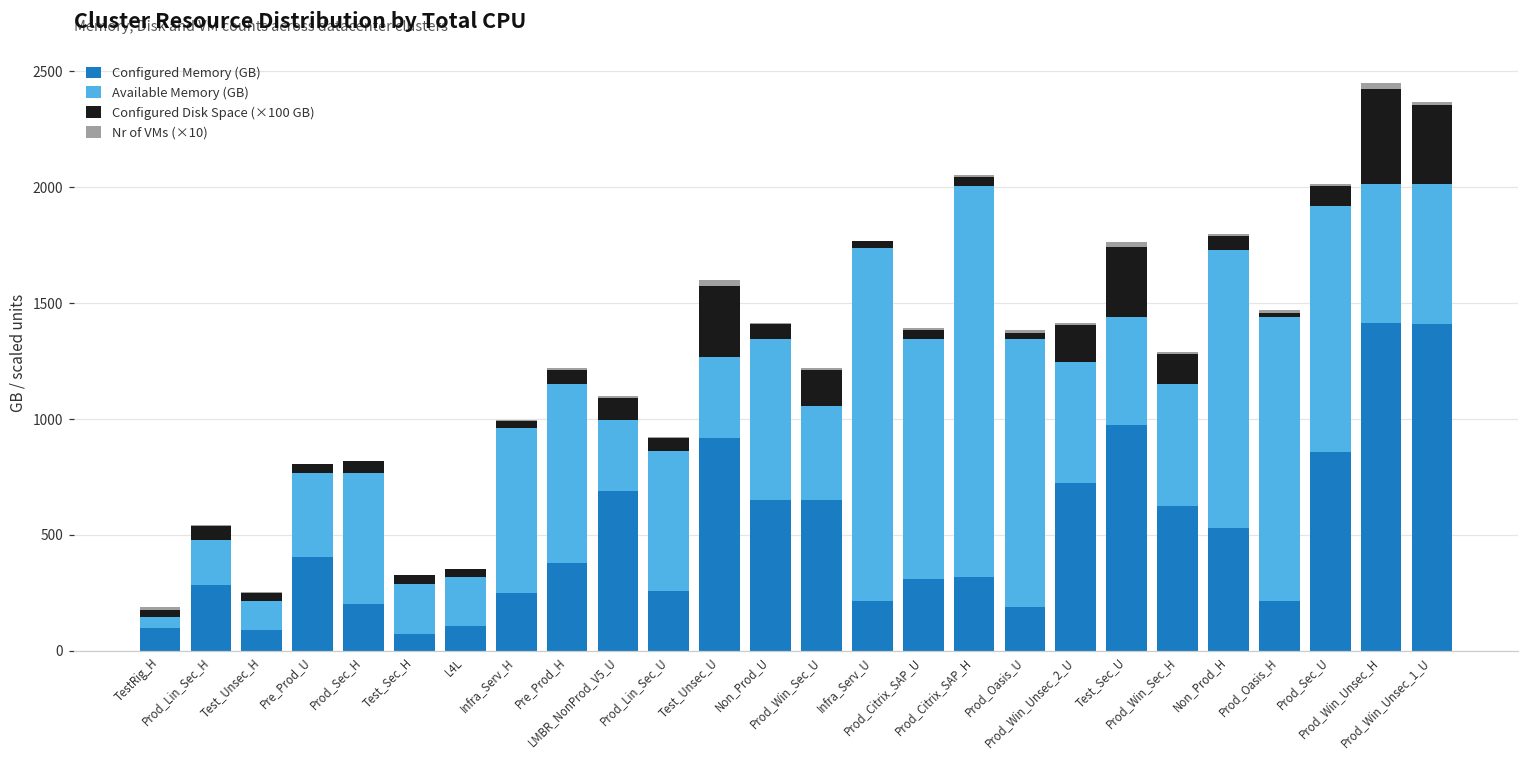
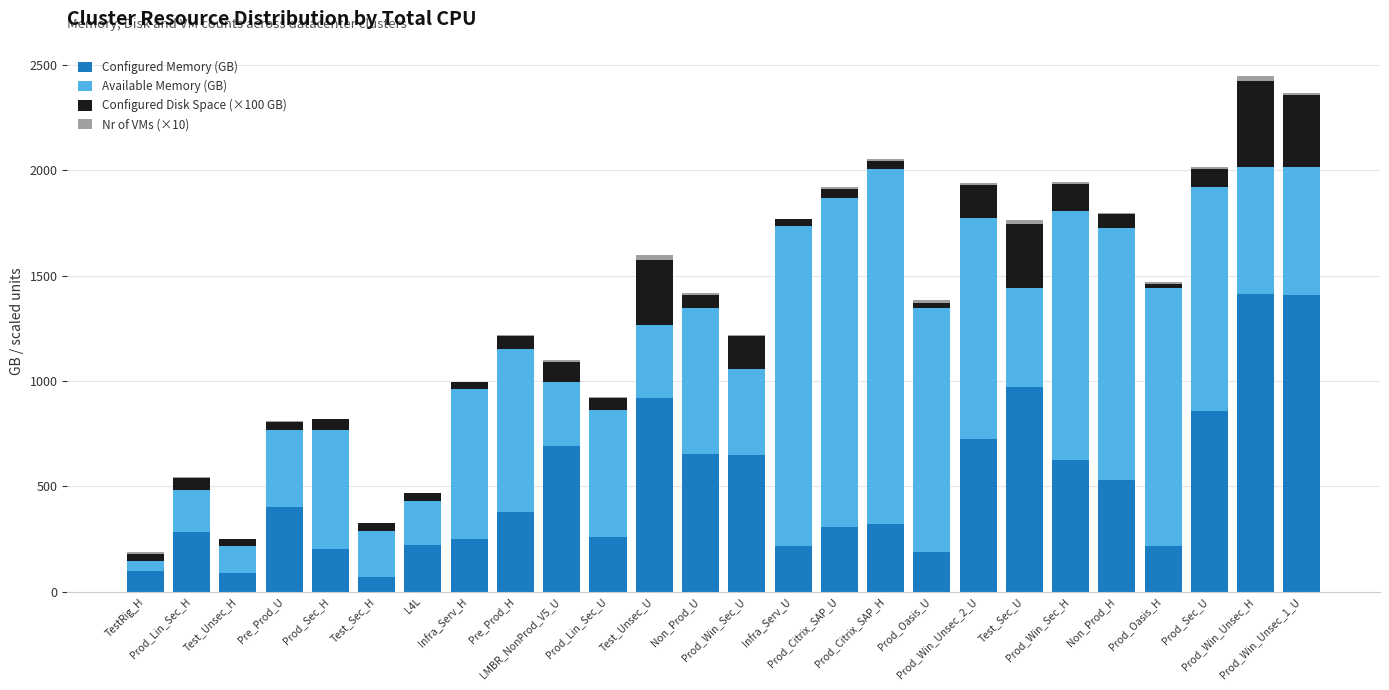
  {
    "Configured Memory (GB)": {
      "TestRig_H": 100,
      "Prod_Lin_Sec_H": 280,
      "Test_Unsec_H": 90,
      "Pre_Prod_U": 400,
      "Prod_Sec_H": 200,
      "Test_Sec_H": 70,
-     "L4L": 110,
+     "L4L": 220,
      "Infra_Serv_H": 250,
      "Pre_Prod_H": 380,
      "LMBR_NonProd_V5_U": 690,
      "Prod_Lin_Sec_U": 260,
      "Test_Unsec_U": 920,
      "Non_Prod_U": 650,
      "Prod_Win_Sec_U": 650,
      "Infra_Serv_U": 210,
      "Prod_Citrix_SAP_U": 310,
      "Prod_Citrix_SAP_H": 320,
      "Prod_Oasis_U": 190,
      "Prod_Win_Unsec_2_U": 720,
      "Test_Sec_U": 970,
      "Prod_Win_Sec_H": 630,
      "Non_Prod_H": 530,
      "Prod_Oasis_H": 220,
      "Prod_Sec_U": 860,
      "Prod_Win_Unsec_H": 1410,
      "Prod_Win_Unsec_1_U": 1410
    },
    "Available Memory (GB)": {
      "TestRig_H": 40,
      "Prod_Lin_Sec_H": 200,
      "Test_Unsec_H": 130,
      "Pre_Prod_U": 370,
      "Prod_Sec_H": 570,
      "Test_Sec_H": 220,
      "L4L": 210,
      "Infra_Serv_H": 710,
      "Pre_Prod_H": 770,
      "LMBR_NonProd_V5_U": 300,
      "Prod_Lin_Sec_U": 610,
      "Test_Unsec_U": 350,
      "Non_Prod_U": 690,
      "Prod_Win_Sec_U": 410,
      "Infra_Serv_U": 1520,
-     "Prod_Citrix_SAP_U": 1040,
+     "Prod_Citrix_SAP_U": 1560,
      "Prod_Citrix_SAP_H": 1680,
      "Prod_Oasis_U": 1160,
-     "Prod_Win_Unsec_2_U": 520,
+     "Prod_Win_Unsec_2_U": 1050,
      "Test_Sec_U": 470,
-     "Prod_Win_Sec_H": 530,
+     "Prod_Win_Sec_H": 1180,
      "Non_Prod_H": 1200,
      "Prod_Oasis_H": 1220,
      "Prod_Sec_U": 1060,
      "Prod_Win_Unsec_H": 600,
      "Prod_Win_Unsec_1_U": 610
    },
    "Configured Disk Space (×100 GB)": {
      "TestRig_H": 30,
      "Prod_Lin_Sec_H": 60,
      "Test_Unsec_H": 30,
      "Pre_Prod_U": 40,
      "Prod_Sec_H": 50,
      "Test_Sec_H": 40,
      "L4L": 30,
      "Infra_Serv_H": 30,
      "Pre_Prod_H": 60,
      "LMBR_NonProd_V5_U": 90,
      "Prod_Lin_Sec_U": 60,
      "Test_Unsec_U": 310,
      "Non_Prod_U": 60,
      "Prod_Win_Sec_U": 160,
      "Infra_Serv_U": 30,
      "Prod_Citrix_SAP_U": 40,
      "Prod_Citrix_SAP_H": 40,
      "Prod_Oasis_U": 30,
      "Prod_Win_Unsec_2_U": 160,
      "Test_Sec_U": 300,
      "Prod_Win_Sec_H": 130,
      "Non_Prod_H": 60,
      "Prod_Oasis_H": 20,
      "Prod_Sec_U": 90,
      "Prod_Win_Unsec_H": 410,
      "Prod_Win_Unsec_1_U": 340
    },
    "Nr of VMs (×10)": {
      "Test_Unsec_U": 20,
      "Prod_Oasis_U": 10,
      "Test_Sec_U": 20,
      "Prod_Oasis_H": 10,
      "Prod_Win_Unsec_H": 20
    }
  }
